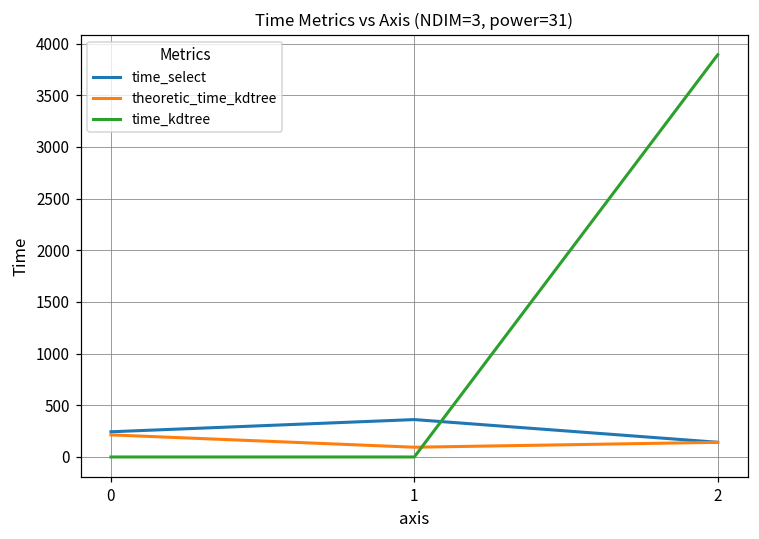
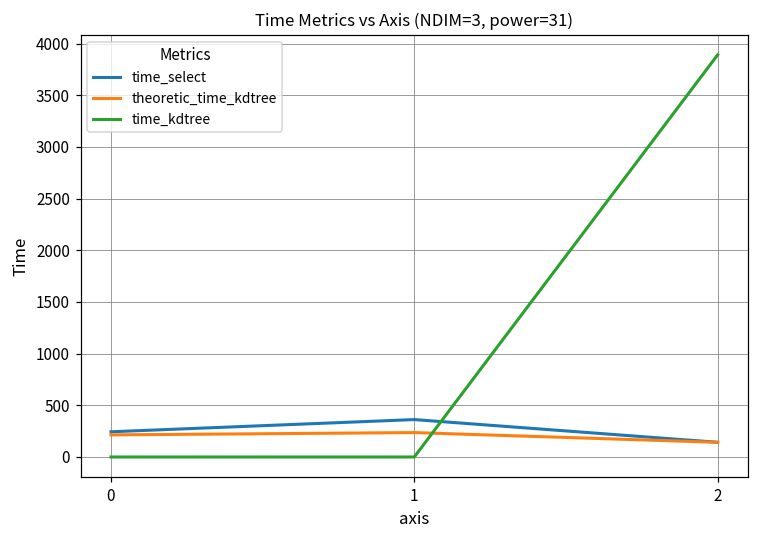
  {
    "time_select": {
      "0": 200,
      "1": 400
    },
    "theoretic_time_kdtree": {
      "0": 200,
-     "1": 100
+     "1": 200
    },
    "time_kdtree": {
      "0": 0,
      "1": 0,
      "2": 3900
    }
  }
